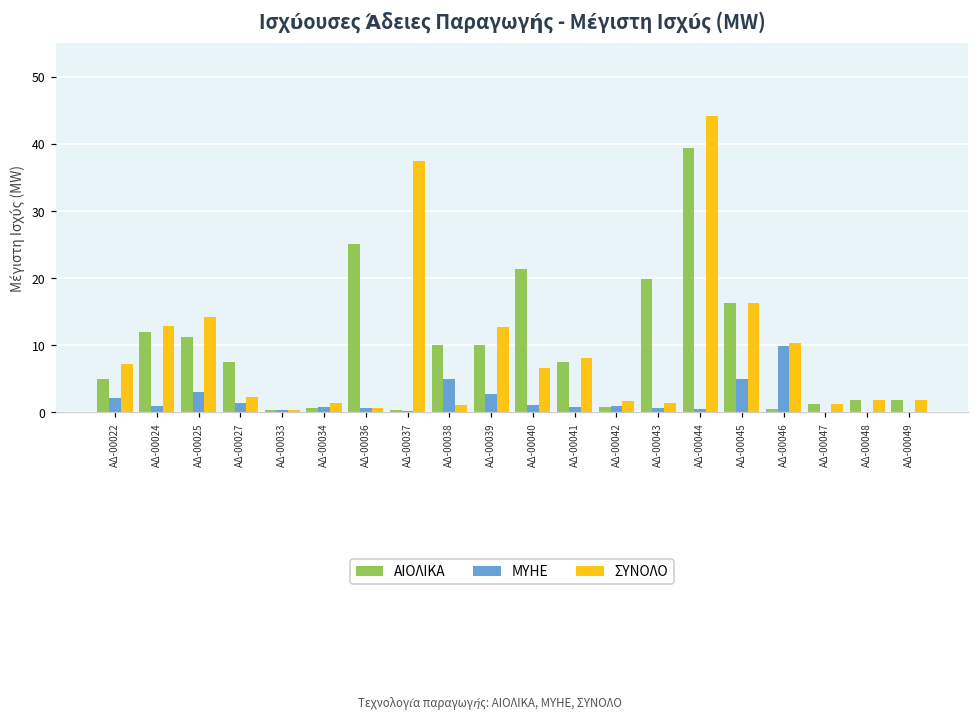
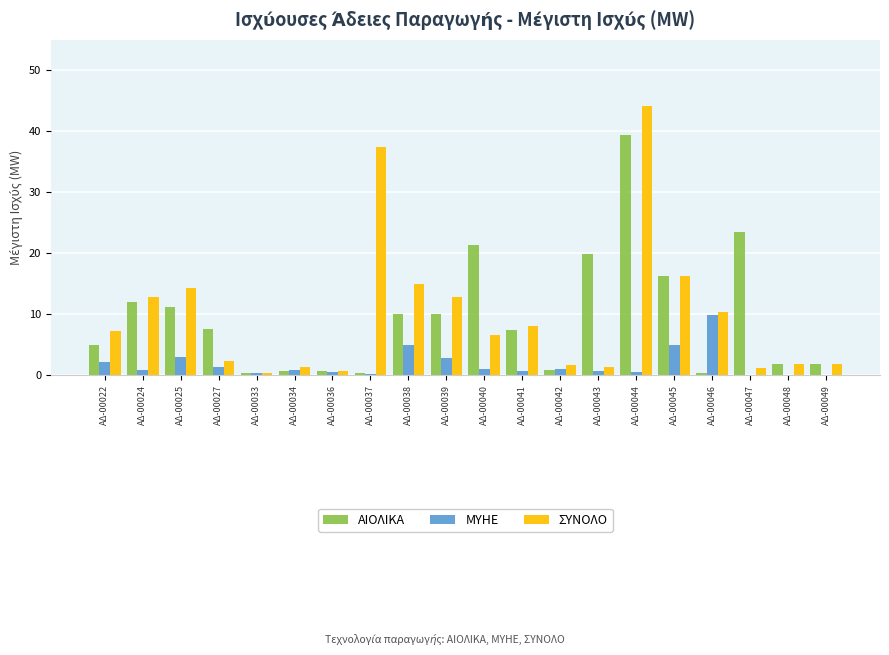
  {
    "ΑΙΟΛΙΚΑ": {
      "ΑΔ-00022": 5,
      "ΑΔ-00024": 12,
      "ΑΔ-00025": 11,
      "ΑΔ-00027": 8,
      "ΑΔ-00034": 1,
-     "ΑΔ-00036": 25,
+     "ΑΔ-00036": 1,
      "ΑΔ-00038": 10,
      "ΑΔ-00039": 10,
      "ΑΔ-00040": 21,
      "ΑΔ-00041": 7,
      "ΑΔ-00042": 1,
      "ΑΔ-00043": 20,
      "ΑΔ-00044": 39,
      "ΑΔ-00045": 16,
-     "ΑΔ-00047": 1,
+     "ΑΔ-00047": 23,
      "ΑΔ-00048": 2,
      "ΑΔ-00049": 2
    },
    "ΜΥΗΕ": {
      "ΑΔ-00022": 2,
      "ΑΔ-00024": 1,
      "ΑΔ-00025": 3,
      "ΑΔ-00027": 1,
      "ΑΔ-00034": 1,
      "ΑΔ-00036": 1,
      "ΑΔ-00038": 5,
      "ΑΔ-00039": 3,
      "ΑΔ-00040": 1,
      "ΑΔ-00041": 1,
      "ΑΔ-00042": 1,
      "ΑΔ-00043": 1,
      "ΑΔ-00044": 1,
      "ΑΔ-00045": 5,
      "ΑΔ-00046": 10,
      "ΑΔ-00047": 0,
      "ΑΔ-00048": 0,
      "ΑΔ-00049": 0
    },
    "ΣΥΝΟΛΟ": {
      "ΑΔ-00022": 7,
      "ΑΔ-00024": 13,
      "ΑΔ-00025": 14,
      "ΑΔ-00027": 2,
      "ΑΔ-00034": 1,
      "ΑΔ-00036": 1,
      "ΑΔ-00037": 37,
-     "ΑΔ-00038": 1,
+     "ΑΔ-00038": 15,
      "ΑΔ-00039": 13,
      "ΑΔ-00040": 7,
      "ΑΔ-00041": 8,
      "ΑΔ-00042": 2,
      "ΑΔ-00043": 1,
      "ΑΔ-00044": 44,
      "ΑΔ-00045": 16,
      "ΑΔ-00046": 10,
      "ΑΔ-00047": 1,
      "ΑΔ-00048": 2,
      "ΑΔ-00049": 2
    }
  }
